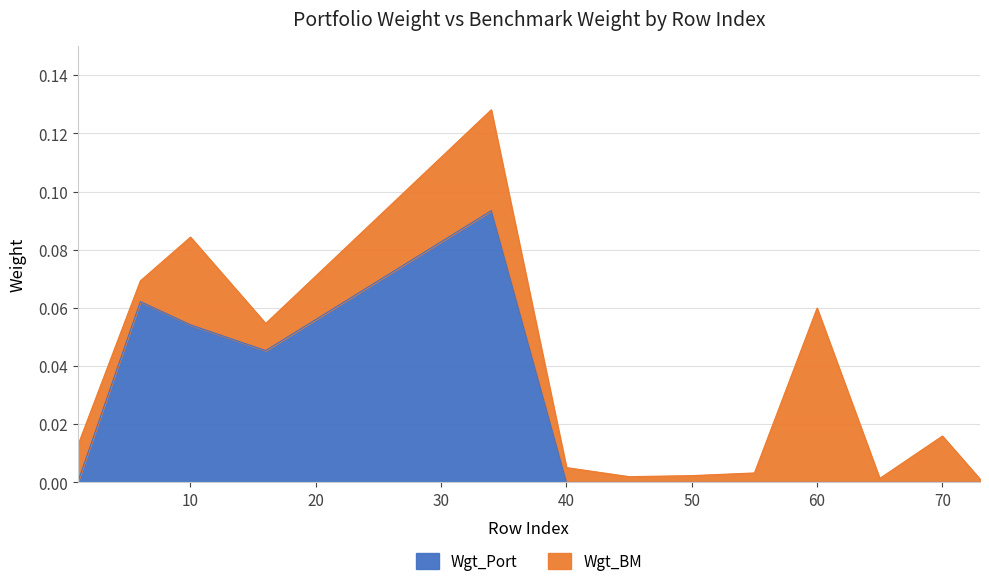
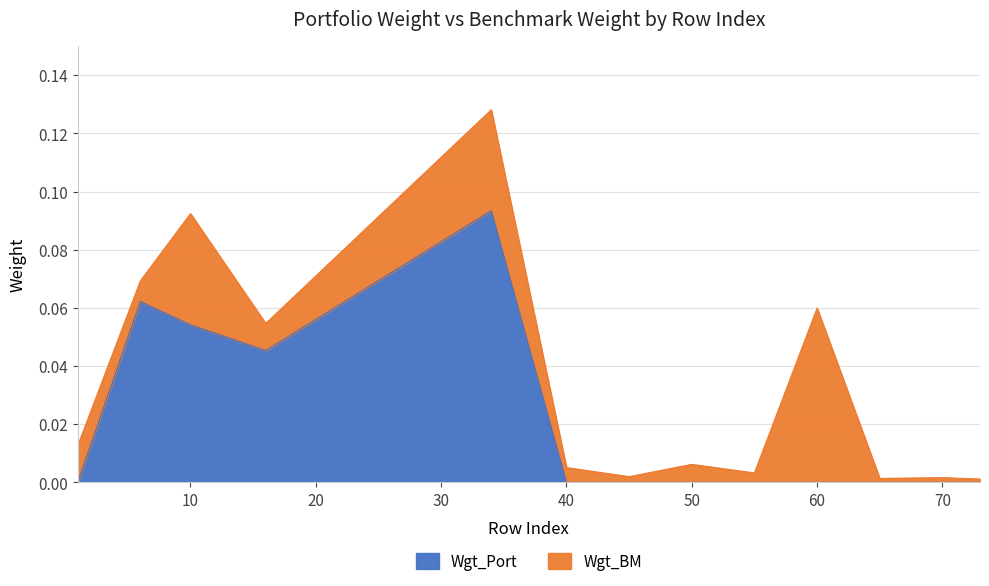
  {
    "Wgt_Port": {
      "10": 0.054,
      "40": 0.000,
      "50": 0.000,
      "60": 0.000,
      "70": 0.000
    },
    "Wgt_BM": {
-     "10": 0.030,
+     "10": 0.038,
      "40": 0.005,
-     "50": 0.002,
+     "50": 0.006,
      "60": 0.060,
-     "70": 0.016
+     "70": 0.002
    }
  }
